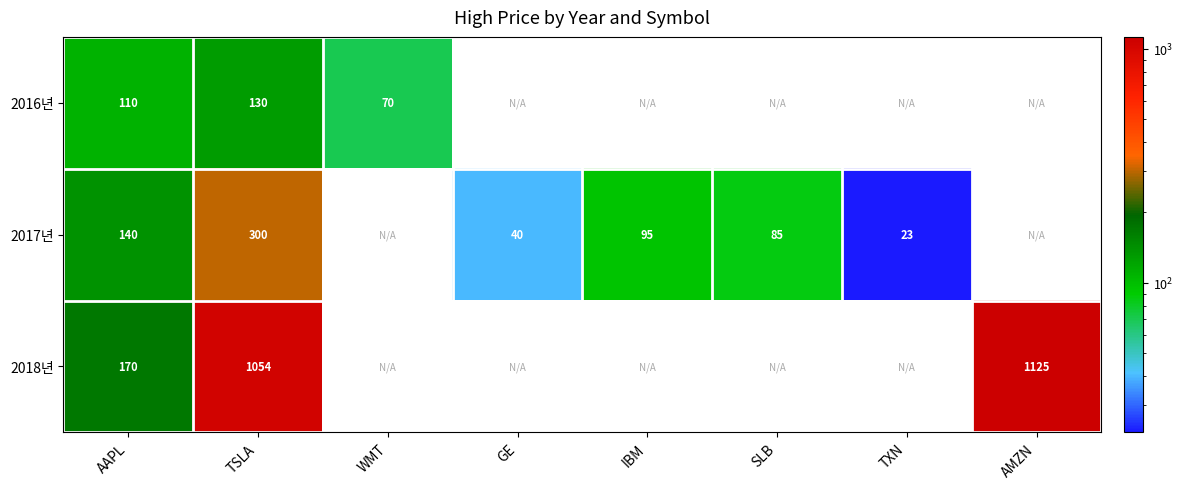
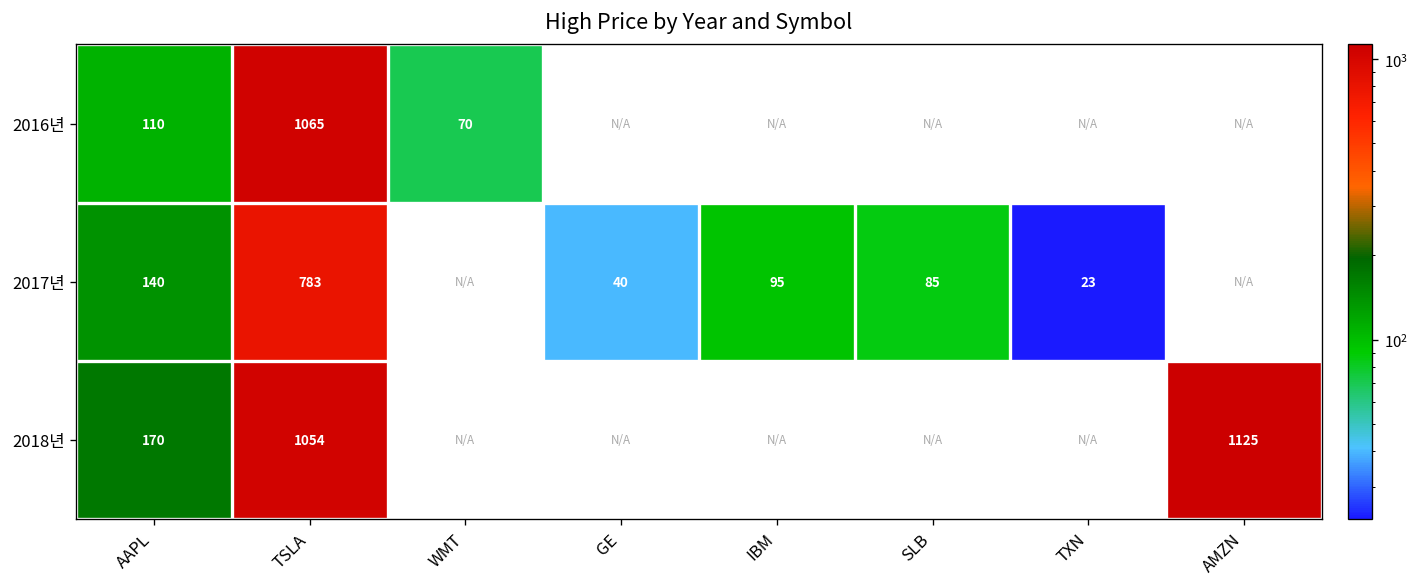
  {
    "2016년": {
      "AAPL": 110,
-     "TSLA": 130,
+     "TSLA": 1065,
      "WMT": 70
    },
    "2017년": {
      "AAPL": 140,
-     "TSLA": 300,
+     "TSLA": 783,
      "GE": 40,
      "IBM": 95,
      "SLB": 85,
      "TXN": 23
    },
    "2018년": {
      "AAPL": 170,
      "TSLA": 1054,
      "AMZN": 1125
    }
  }
